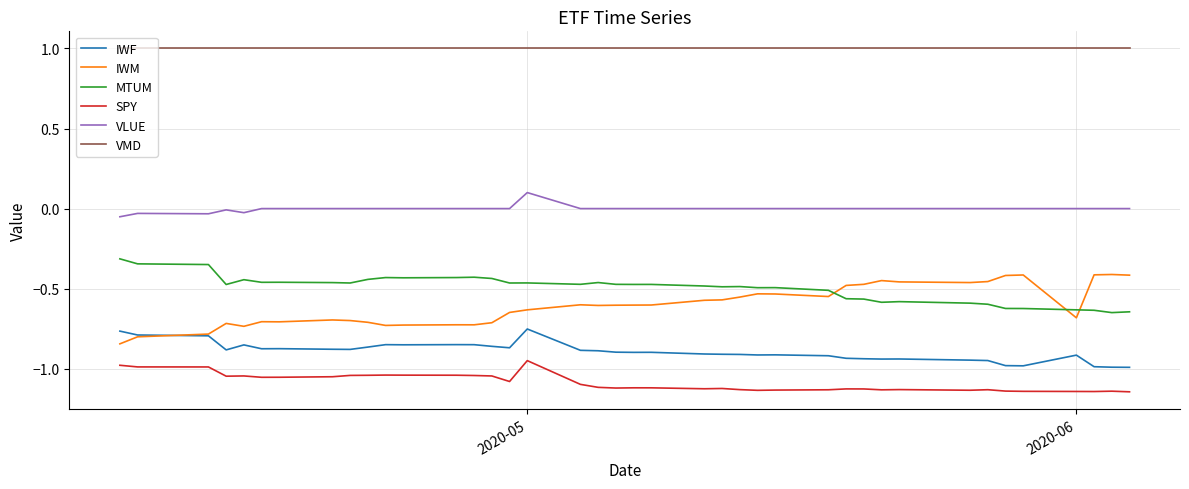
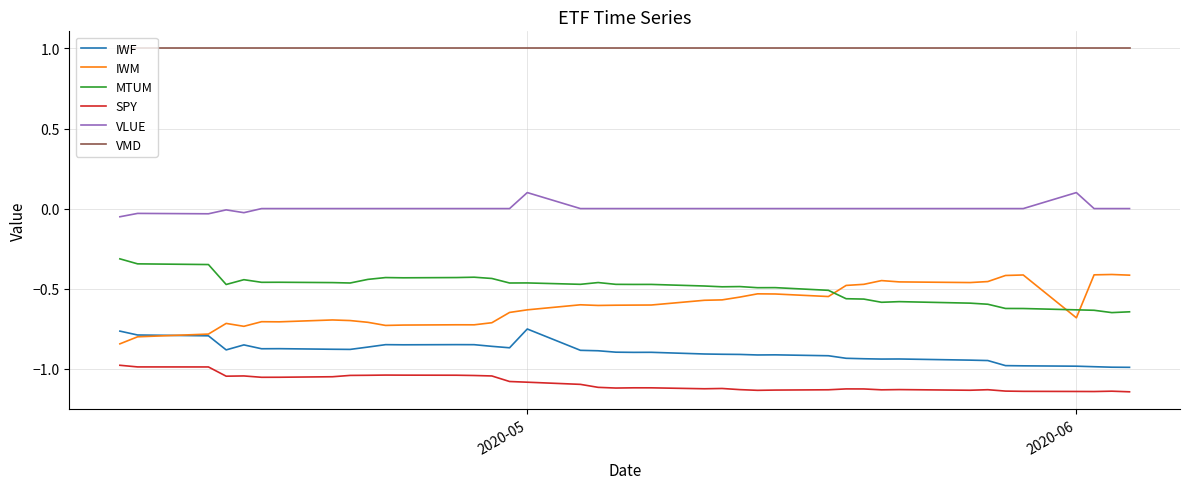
  {
    "IWF": {
      "2020-05": -0.75,
-     "2020-06": -0.92
+     "2020-06": -0.98
    },
    "IWM": {
      "2020-05": -0.63,
      "2020-06": -0.68
    },
    "MTUM": {
      "2020-05": -0.46,
      "2020-06": -0.63
    },
    "SPY": {
-     "2020-05": -0.95,
+     "2020-05": -1.08,
      "2020-06": -1.14
    },
    "VLUE": {
      "2020-05": 0.1,
-     "2020-06": 0.0
+     "2020-06": 0.1
    },
    "VMD": {
      "2020-05": 1.00,
      "2020-06": 1.00
    }
  }
